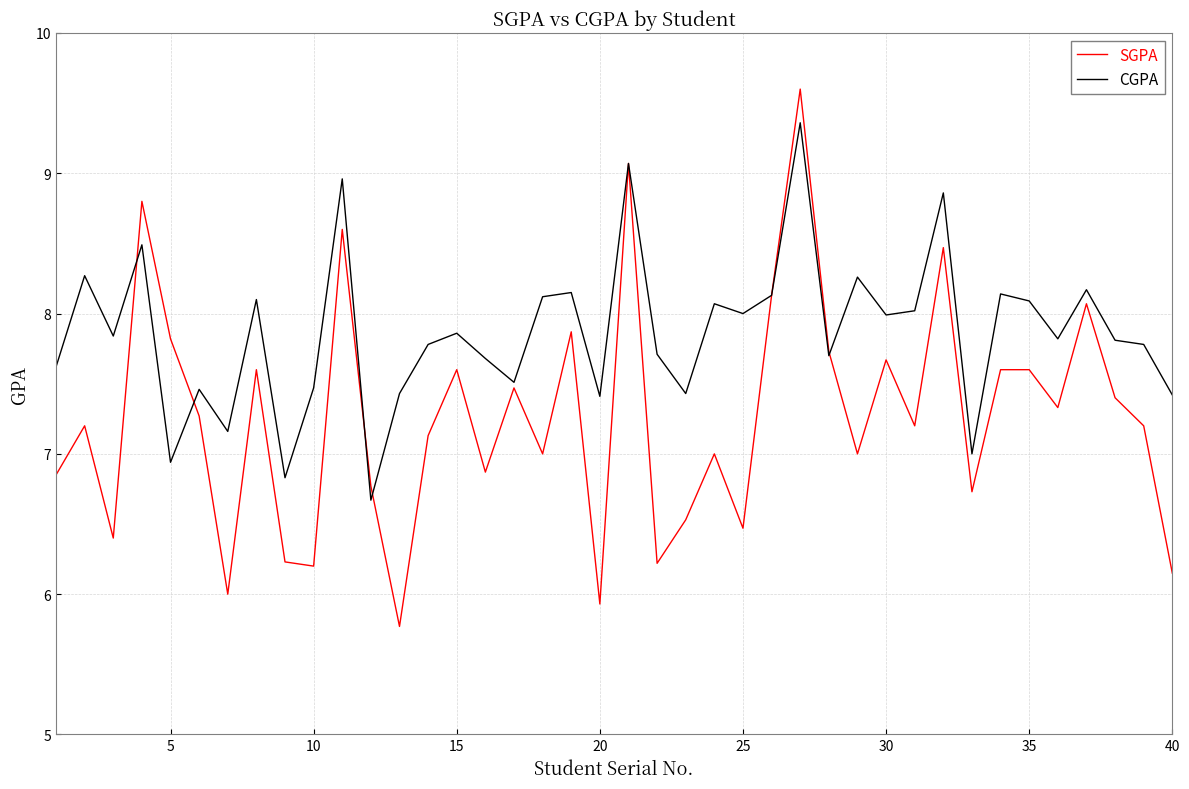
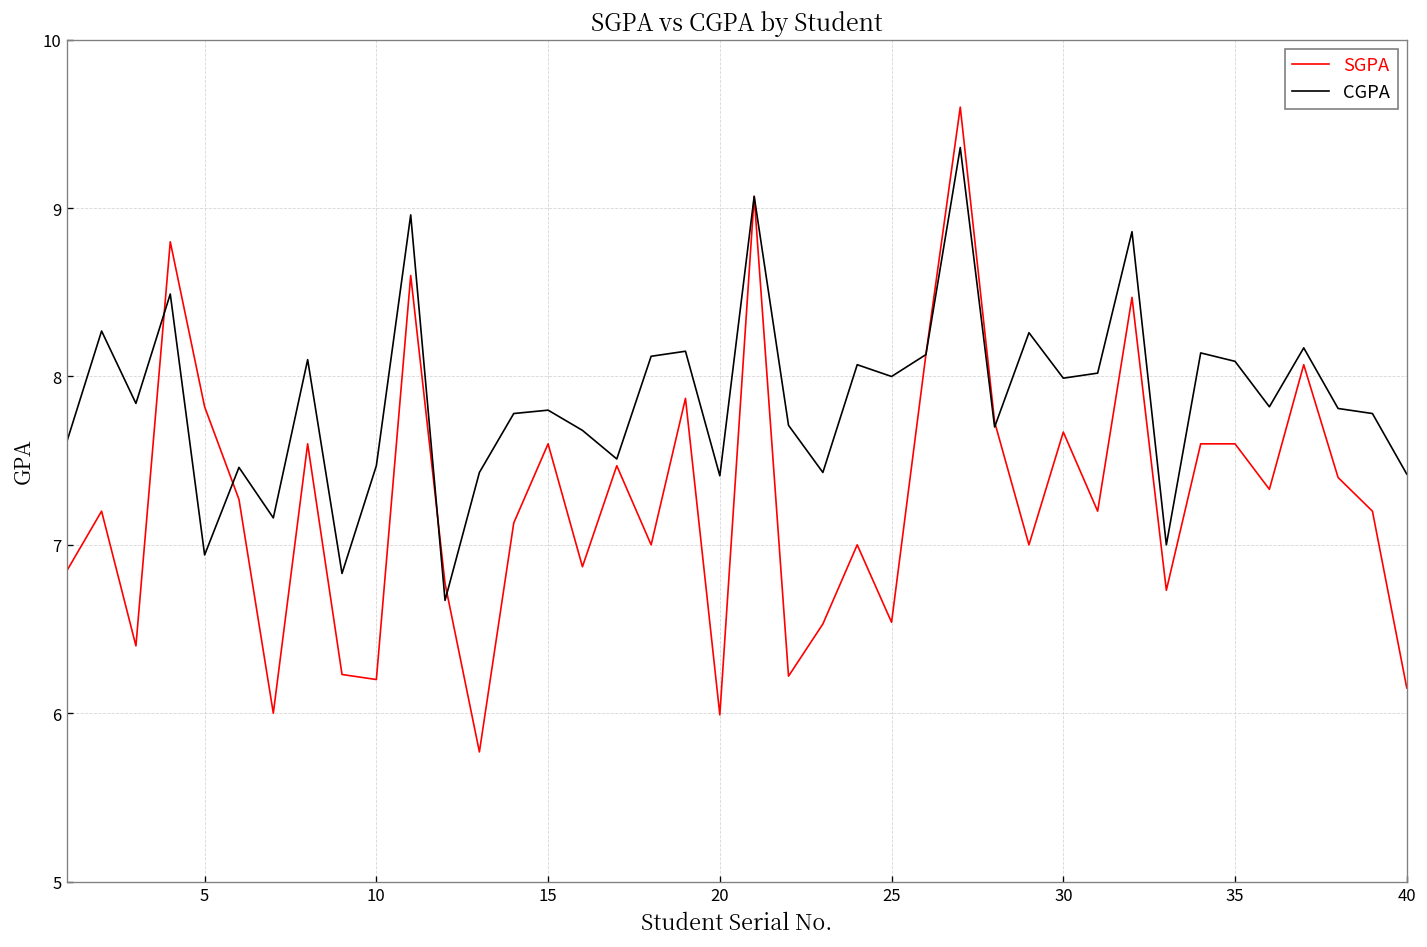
  {
    "SGPA": {
      "5": 7.82,
      "10": 6.20,
      "15": 7.60,
-     "20": 5.93,
-     "25": 6.47,
+     "20": 5.99,
+     "25": 6.54,
      "30": 7.67,
      "35": 7.60,
      "40": 6.15
    },
    "CGPA": {
      "5": 6.94,
      "10": 7.47,
-     "15": 7.86,
+     "15": 7.80,
      "20": 7.41,
      "25": 8.00,
      "30": 7.99,
      "35": 8.09,
      "40": 7.42
    }
  }
